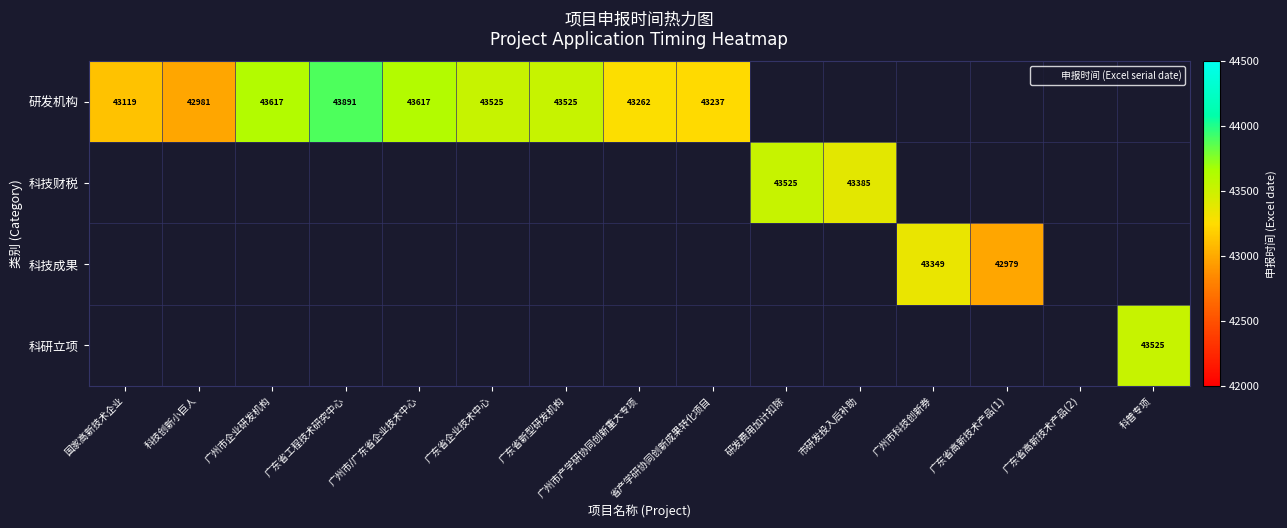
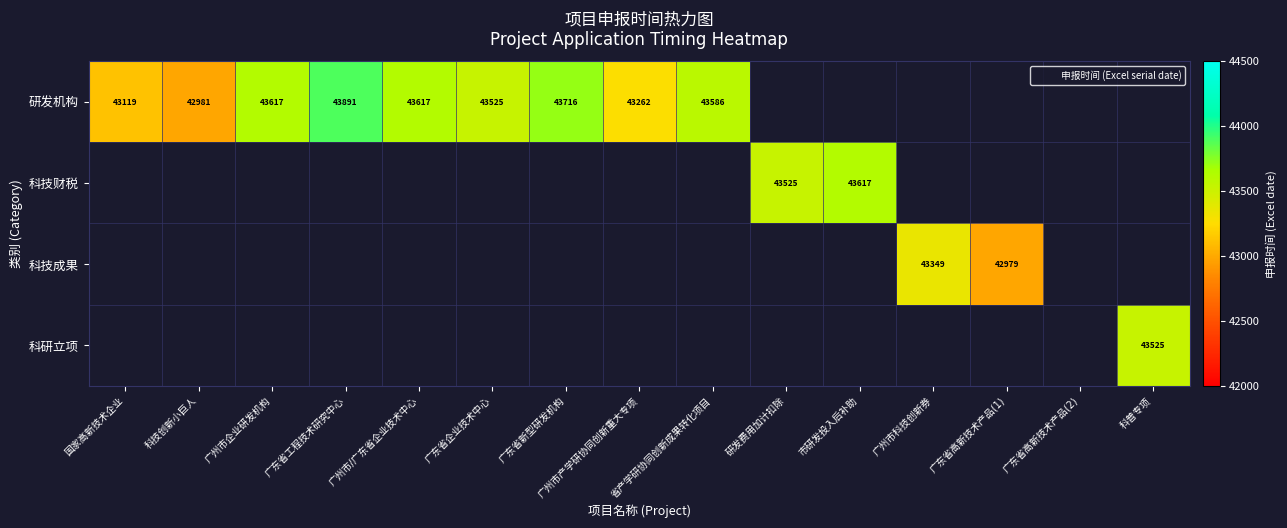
  {
    "研发机构": {
      "国家高新技术企业": 43119,
      "科技创新小巨人": 42981,
      "广州市企业研发机构": 43617,
      "广东省工程技术研究中心": 43891,
      "广州市/广东省企业技术中心": 43617,
      "广东省企业技术中心": 43525,
-     "广东省新型研发机构": 43525,
+     "广东省新型研发机构": 43716,
      "广州市产学研协同创新重大专项": 43262,
-     "省产学研协同创新成果转化项目": 43237
+     "省产学研协同创新成果转化项目": 43586
    },
    "科技财税": {
      "研发费用加计扣除": 43525,
-     "市研发投入后补助": 43385
+     "市研发投入后补助": 43617
    },
    "科技成果": {
      "广州市科技创新券": 43349,
      "广东省高新技术产品(1)": 42979
    },
    "科研立项": {
      "科普专项": 43525
    }
  }
